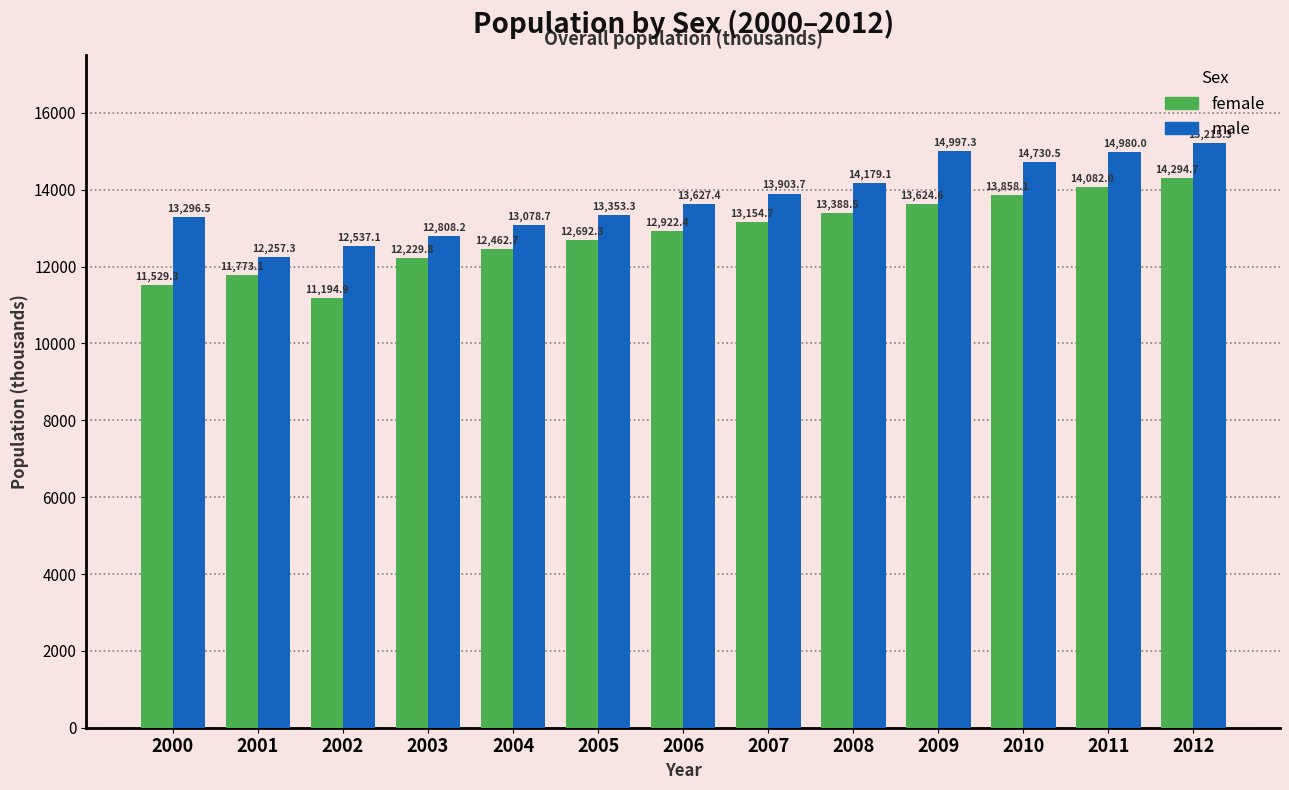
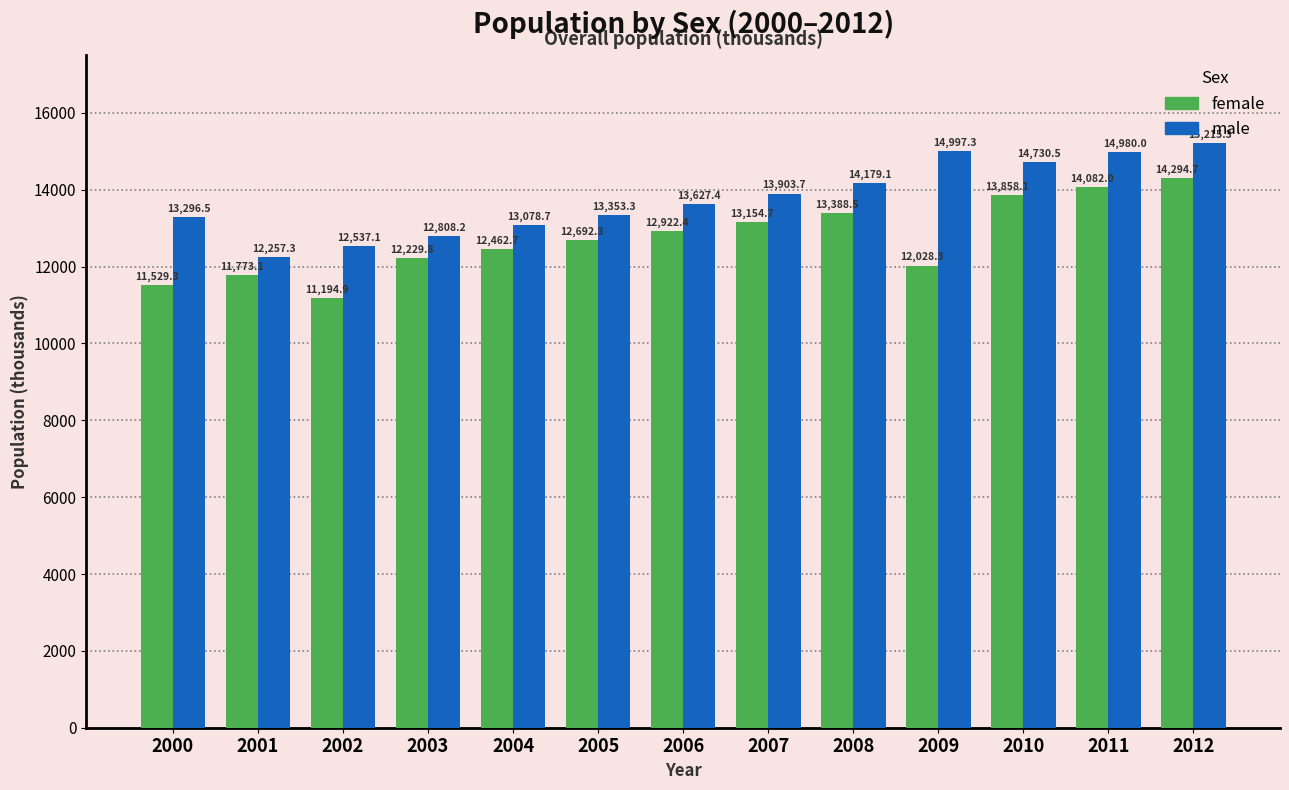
  {
    "female": {
      "2000": "11,529.3",
      "2001": "11,773.1",
      "2002": "11,194.9",
      "2003": "12,229.8",
      "2004": "12,462.7",
      "2005": "12,692.3",
      "2006": "12,922.4",
      "2007": "13,154.7",
      "2008": "13,388.5",
-     "2009": "13,624.6",
+     "2009": "12,028.3",
      "2010": "13,858.1",
      "2011": "14,082.0",
      "2012": "14,294.7"
    },
    "male": {
      "2000": "13,296.5",
      "2001": "12,257.3",
      "2002": "12,537.1",
      "2003": "12,808.2",
      "2004": "13,078.7",
      "2005": "13,353.3",
      "2006": "13,627.4",
      "2007": "13,903.7",
      "2008": "14,179.1",
      "2009": "14,997.3",
      "2010": "14,730.5",
      "2011": "14,980.0",
      "2012": "15,215.3"
    }
  }
